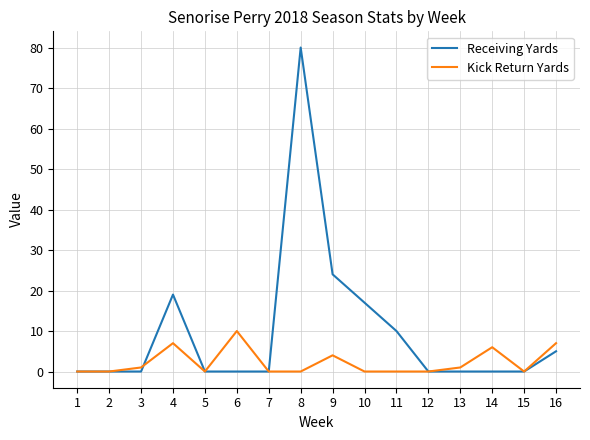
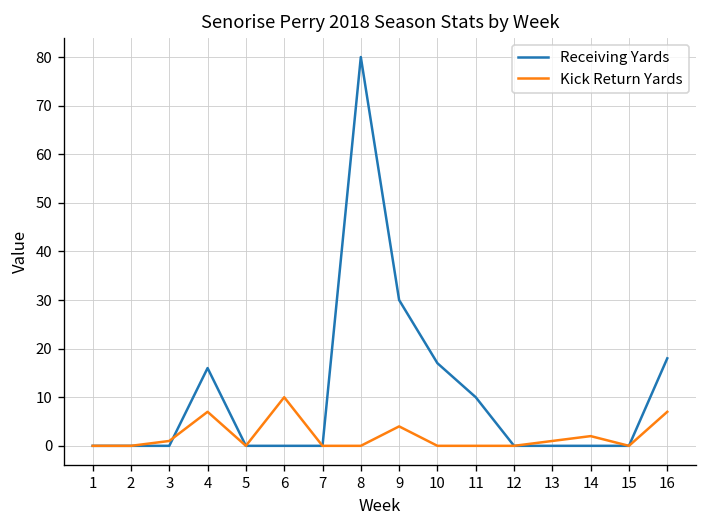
  {
    "Receiving Yards": {
      "3": 0,
-     "4": 19,
+     "4": 16,
      "6": 0,
      "8": 80,
-     "9": 24,
+     "9": 30,
      "10": 17,
      "11": 10,
      "13": 0,
      "14": 0,
-     "16": 5
+     "16": 18
    },
    "Kick Return Yards": {
      "3": 1,
      "4": 7,
      "6": 10,
      "8": 0,
      "9": 4,
      "10": 0,
      "11": 0,
      "13": 1,
-     "14": 6,
+     "14": 2,
      "16": 7
    }
  }
